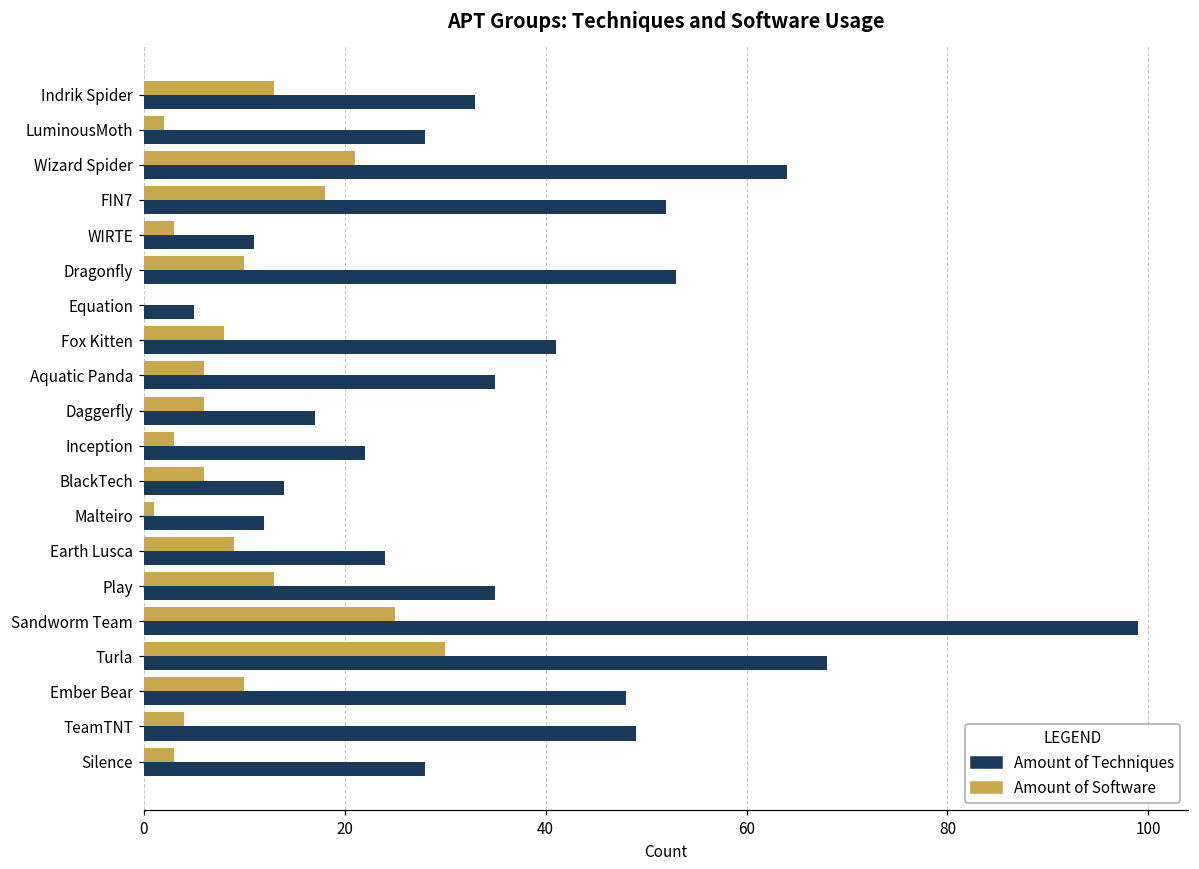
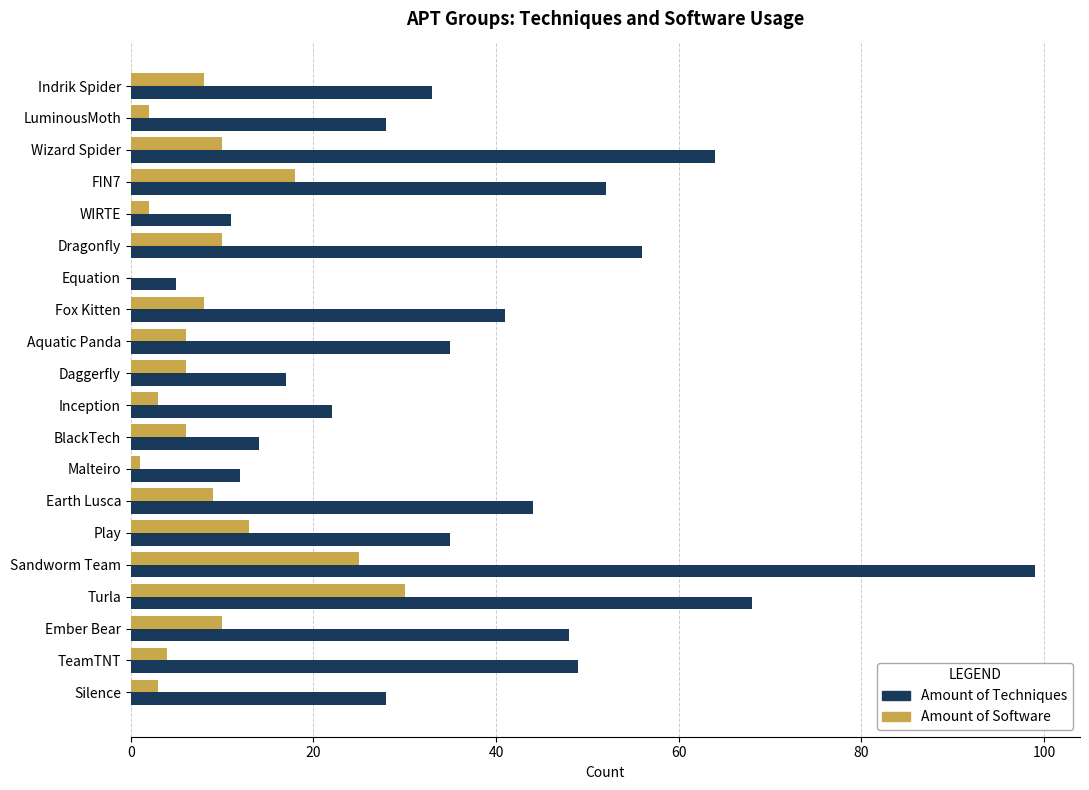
  {
    "Amount of Techniques": {
      "Indrik Spider": 33,
      "LuminousMoth": 28,
      "Wizard Spider": 64,
      "FIN7": 52,
      "WIRTE": 11,
-     "Dragonfly": 53,
+     "Dragonfly": 56,
      "Equation": 5,
      "Fox Kitten": 41,
      "Aquatic Panda": 35,
      "Daggerfly": 17,
      "Inception": 22,
      "BlackTech": 14,
      "Malteiro": 12,
-     "Earth Lusca": 24,
+     "Earth Lusca": 44,
      "Play": 35,
      "Sandworm Team": 99,
      "Turla": 68,
      "Ember Bear": 48,
      "TeamTNT": 49,
      "Silence": 28
    },
    "Amount of Software": {
-     "Indrik Spider": 13,
+     "Indrik Spider": 8,
      "LuminousMoth": 2,
-     "Wizard Spider": 21,
+     "Wizard Spider": 10,
      "FIN7": 18,
-     "WIRTE": 3,
+     "WIRTE": 2,
      "Dragonfly": 10,
      "Equation": 0,
      "Fox Kitten": 8,
      "Aquatic Panda": 6,
      "Daggerfly": 6,
      "Inception": 3,
      "BlackTech": 6,
      "Malteiro": 1,
      "Earth Lusca": 9,
      "Play": 13,
      "Sandworm Team": 25,
      "Turla": 30,
      "Ember Bear": 10,
      "TeamTNT": 4,
      "Silence": 3
    }
  }
